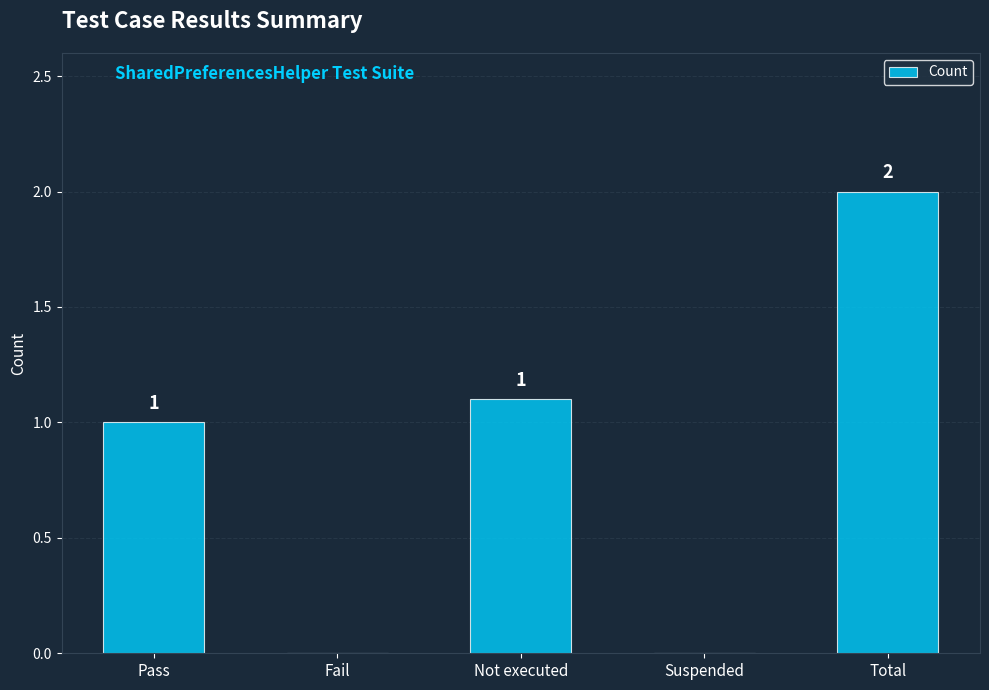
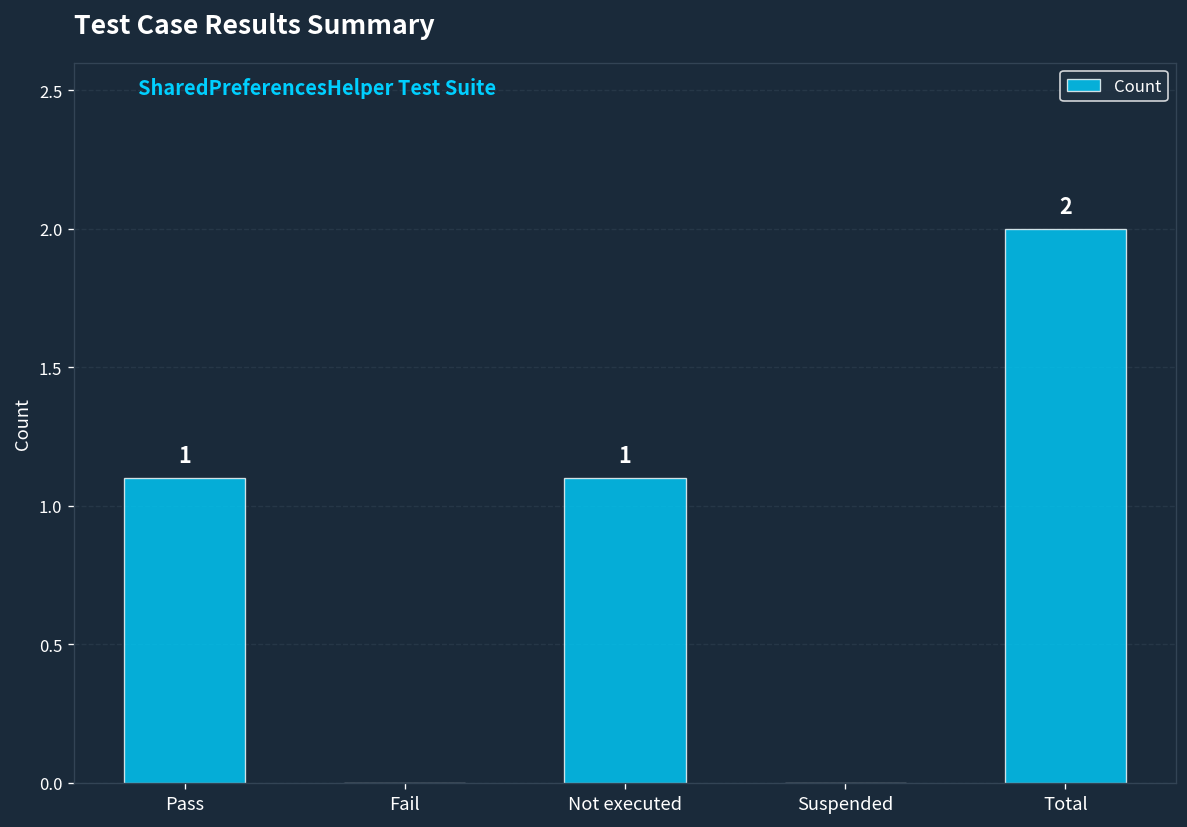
  {
-   "Pass": 1.0,
+   "Pass": 1.1,
    "Fail": 0.0,
    "Suspended": 0.0
  }
